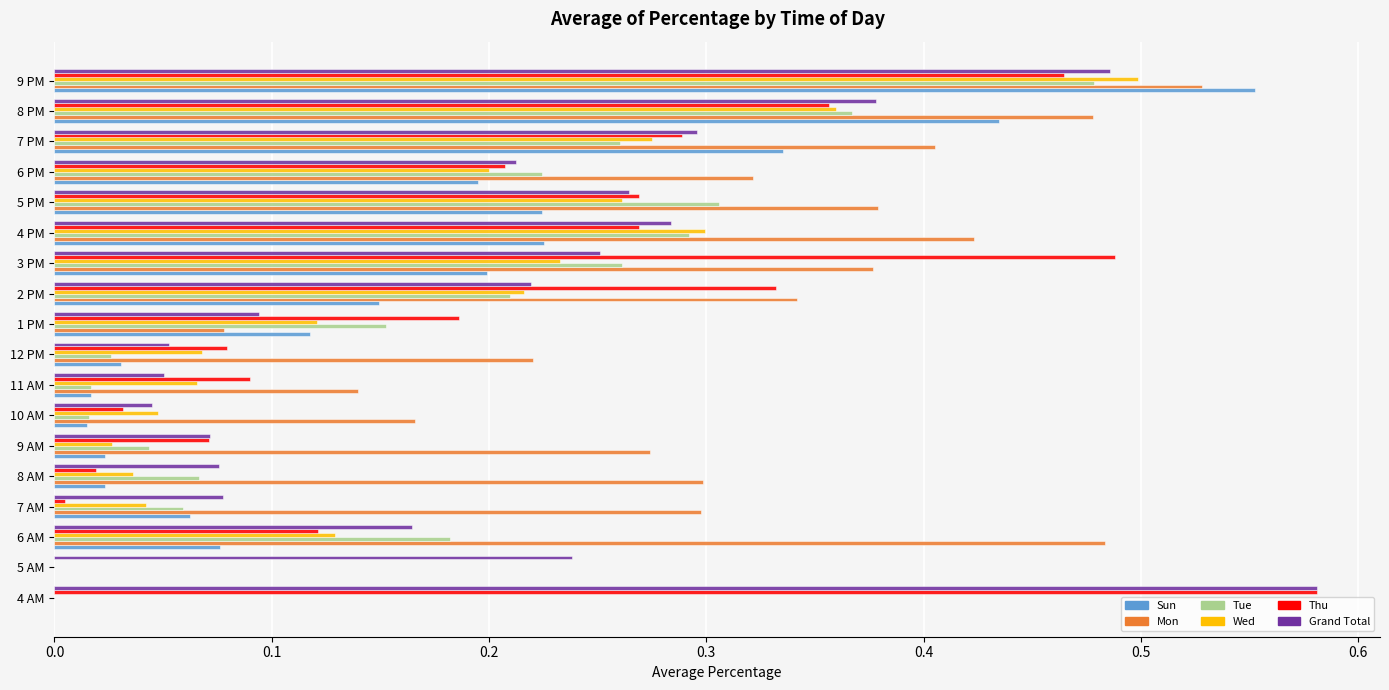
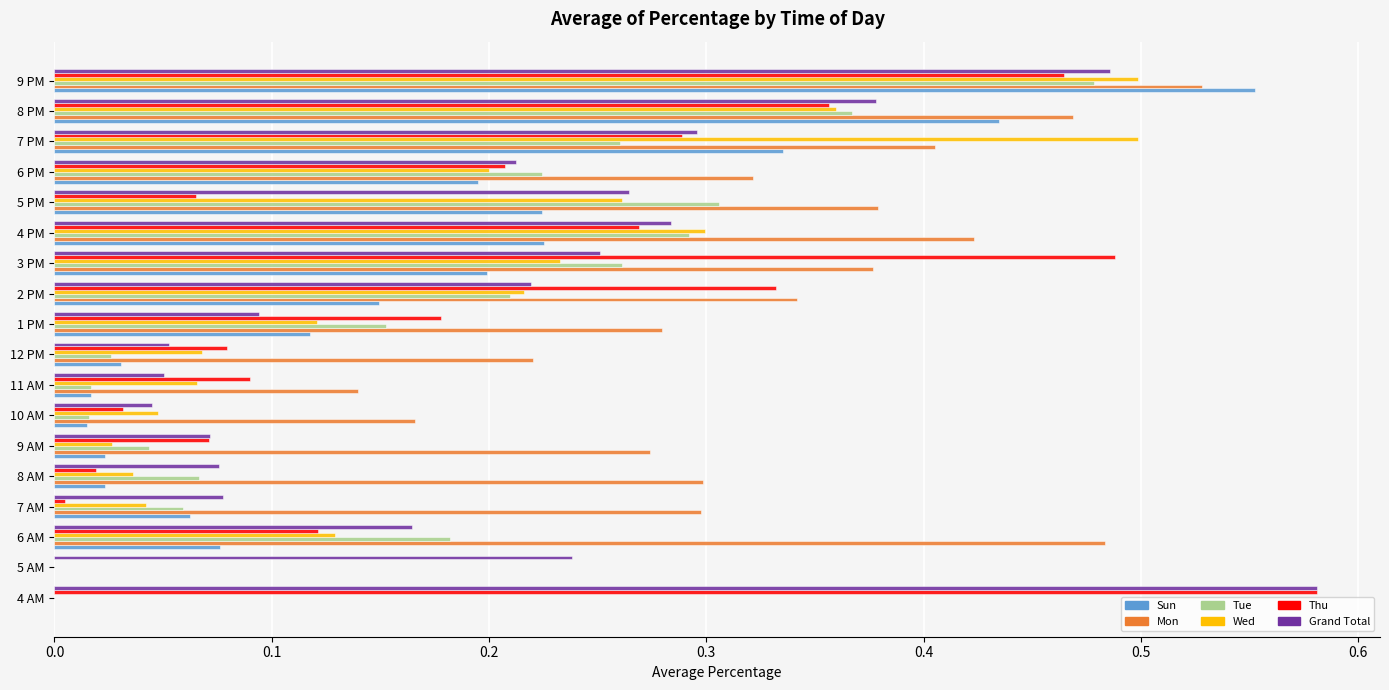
  {
    "Sun": {
      "9 PM": 0.552,
      "8 PM": 0.435,
      "7 PM": 0.335,
      "6 PM": 0.195,
      "5 PM": 0.224,
      "4 PM": 0.225,
      "3 PM": 0.199,
      "2 PM": 0.149,
      "1 PM": 0.118,
      "12 PM": 0.031,
      "11 AM": 0.017,
      "10 AM": 0.015,
      "9 AM": 0.023,
      "8 AM": 0.023,
      "7 AM": 0.062,
      "6 AM": 0.076,
      "5 AM": 0.000,
      "4 AM": 0.000
    },
    "Mon": {
      "9 PM": 0.528,
-     "8 PM": 0.478,
+     "8 PM": 0.469,
      "7 PM": 0.405,
      "6 PM": 0.322,
      "5 PM": 0.379,
      "4 PM": 0.423,
      "3 PM": 0.377,
      "2 PM": 0.342,
-     "1 PM": 0.078,
+     "1 PM": 0.279,
      "12 PM": 0.220,
      "11 AM": 0.140,
      "10 AM": 0.166,
      "9 AM": 0.274,
      "8 AM": 0.298,
      "7 AM": 0.297,
      "6 AM": 0.484,
      "5 AM": 0.000,
      "4 AM": 0.000
    },
    "Tue": {
      "9 PM": 0.478,
      "8 PM": 0.367,
      "7 PM": 0.260,
      "6 PM": 0.224,
      "5 PM": 0.306,
      "4 PM": 0.292,
      "3 PM": 0.261,
      "2 PM": 0.210,
      "1 PM": 0.152,
      "12 PM": 0.026,
      "11 AM": 0.017,
      "10 AM": 0.016,
      "9 AM": 0.043,
      "8 AM": 0.067,
      "7 AM": 0.059,
      "6 AM": 0.182,
      "5 AM": 0.000,
      "4 AM": 0.000
    },
    "Wed": {
      "9 PM": 0.499,
      "8 PM": 0.360,
-     "7 PM": 0.275,
+     "7 PM": 0.499,
      "6 PM": 0.200,
      "5 PM": 0.261,
      "4 PM": 0.300,
      "3 PM": 0.233,
      "2 PM": 0.216,
      "1 PM": 0.121,
      "12 PM": 0.068,
      "11 AM": 0.066,
      "10 AM": 0.048,
      "9 AM": 0.027,
      "8 AM": 0.036,
      "7 AM": 0.042,
      "6 AM": 0.129,
      "5 AM": 0.000,
      "4 AM": 0.000
    },
    "Thu": {
      "9 PM": 0.465,
      "8 PM": 0.356,
      "7 PM": 0.289,
      "6 PM": 0.207,
-     "5 PM": 0.269,
+     "5 PM": 0.065,
      "4 PM": 0.269,
      "3 PM": 0.488,
      "2 PM": 0.332,
-     "1 PM": 0.186,
+     "1 PM": 0.178,
      "12 PM": 0.079,
      "11 AM": 0.090,
      "10 AM": 0.032,
      "9 AM": 0.071,
      "8 AM": 0.019,
      "7 AM": 0.005,
      "6 AM": 0.121,
      "5 AM": 0.000,
      "4 AM": 0.581
    },
    "Grand Total": {
      "9 PM": 0.486,
      "8 PM": 0.378,
      "7 PM": 0.296,
      "6 PM": 0.212,
      "5 PM": 0.264,
      "4 PM": 0.284,
      "3 PM": 0.251,
      "2 PM": 0.219,
      "1 PM": 0.094,
      "12 PM": 0.053,
      "11 AM": 0.050,
      "10 AM": 0.045,
      "9 AM": 0.072,
      "8 AM": 0.076,
      "7 AM": 0.078,
      "6 AM": 0.165,
      "5 AM": 0.238,
      "4 AM": 0.581
    }
  }
